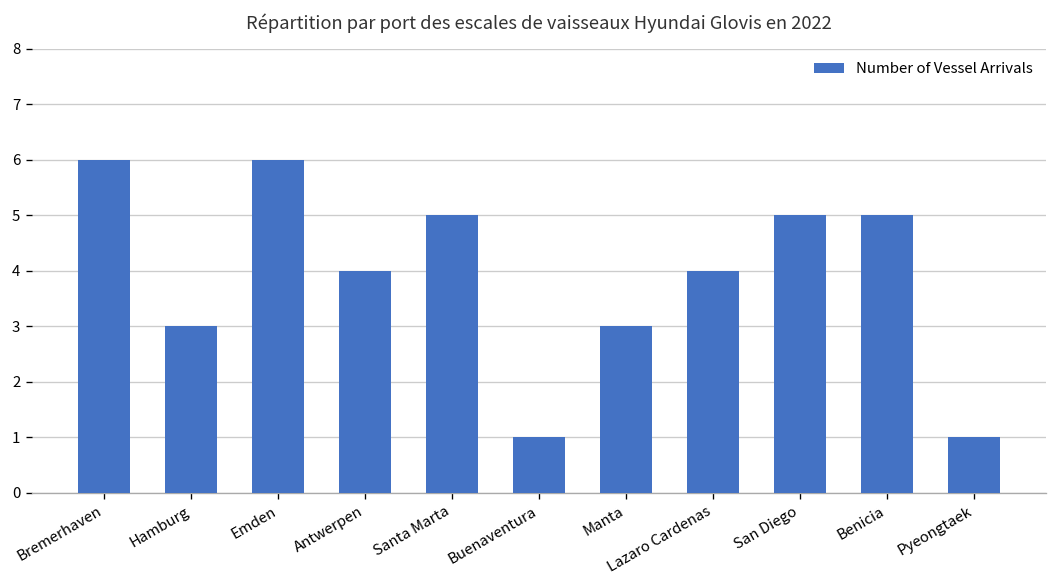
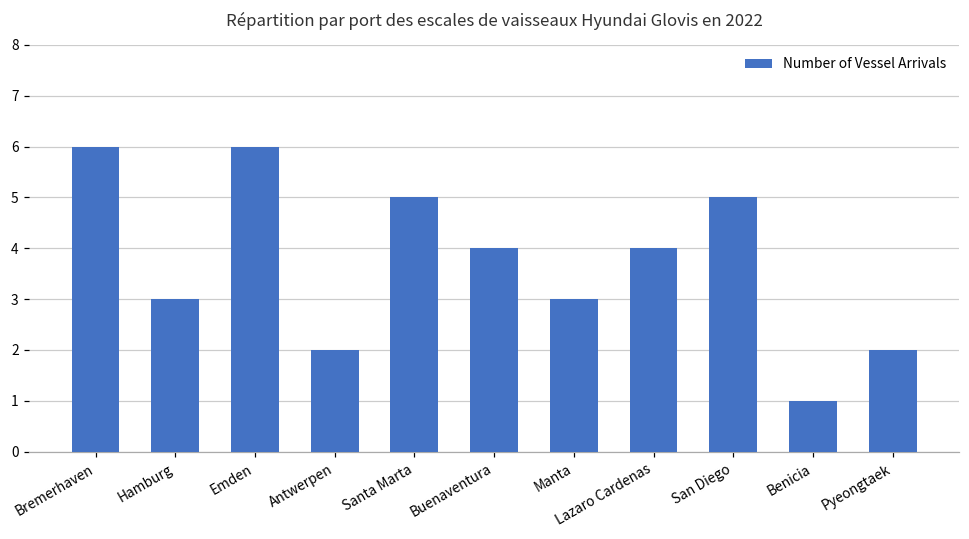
  {
    "Bremerhaven": 6,
    "Hamburg": 3,
    "Emden": 6,
-   "Antwerpen": 4,
+   "Antwerpen": 2,
    "Santa Marta": 5,
-   "Buenaventura": 1,
+   "Buenaventura": 4,
    "Manta": 3,
    "Lazaro Cardenas": 4,
    "San Diego": 5,
-   "Benicia": 5,
-   "Pyeongtaek": 1
+   "Benicia": 1,
+   "Pyeongtaek": 2
  }
